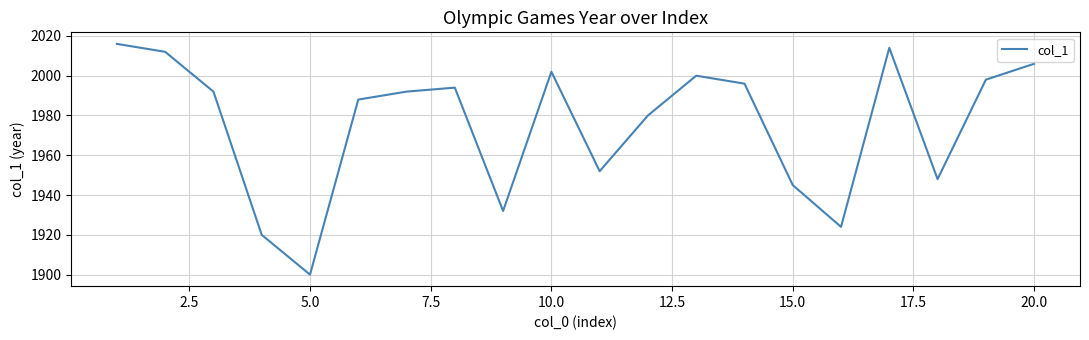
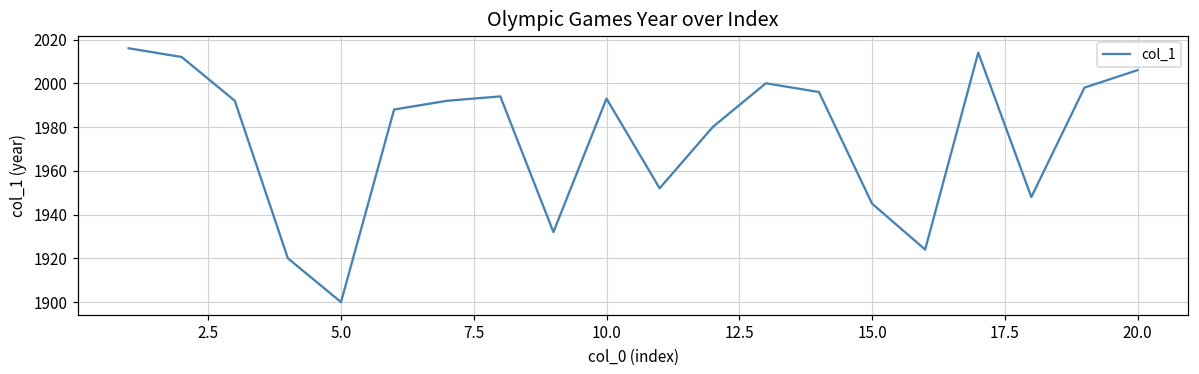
  {
    "5.0": 1900,
-   "10.0": 2002,
+   "10.0": 1993,
    "15.0": 1945,
    "20.0": 2006
  }
